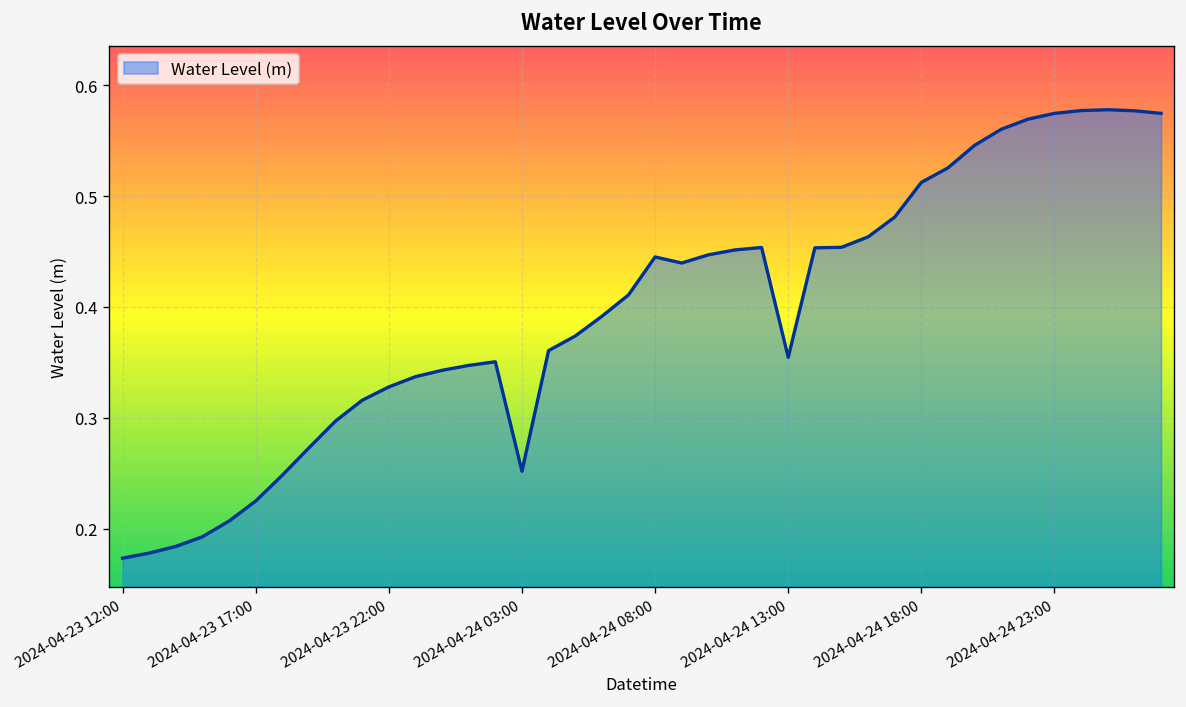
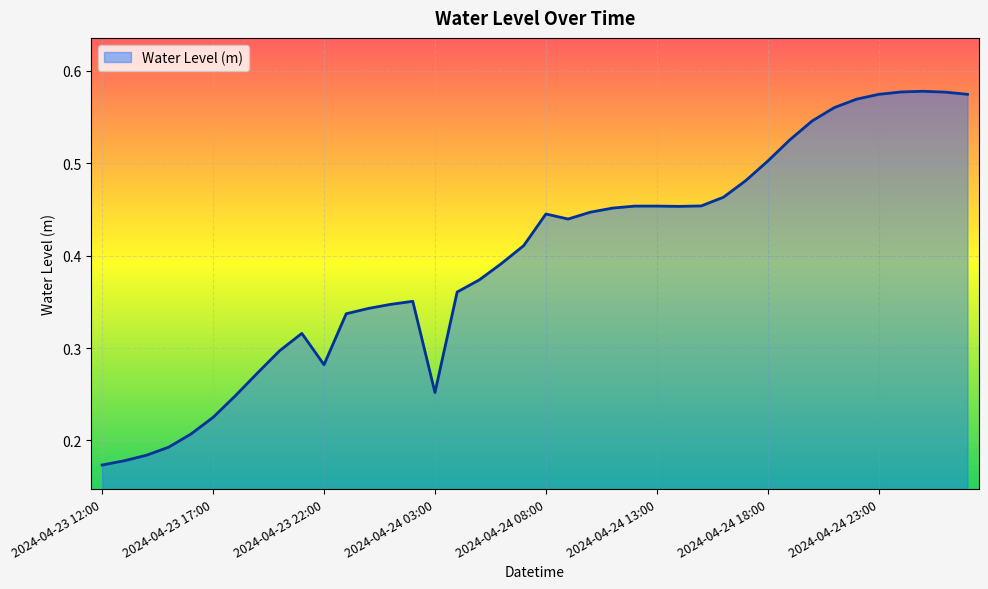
  {
    "2024-04-23 12:00": 0.17,
    "2024-04-23 17:00": 0.22,
-   "2024-04-23 22:00": 0.33,
+   "2024-04-23 22:00": 0.28,
    "2024-04-24 03:00": 0.25,
    "2024-04-24 08:00": 0.45,
-   "2024-04-24 13:00": 0.35,
-   "2024-04-24 18:00": 0.51,
+   "2024-04-24 13:00": 0.45,
+   "2024-04-24 18:00": 0.50,
    "2024-04-24 23:00": 0.57
  }
